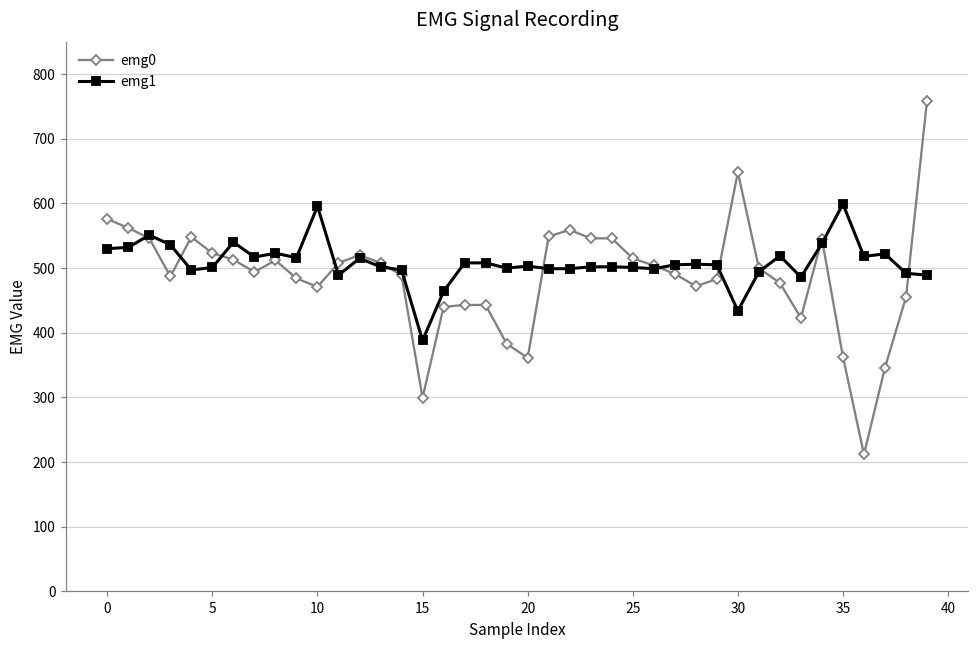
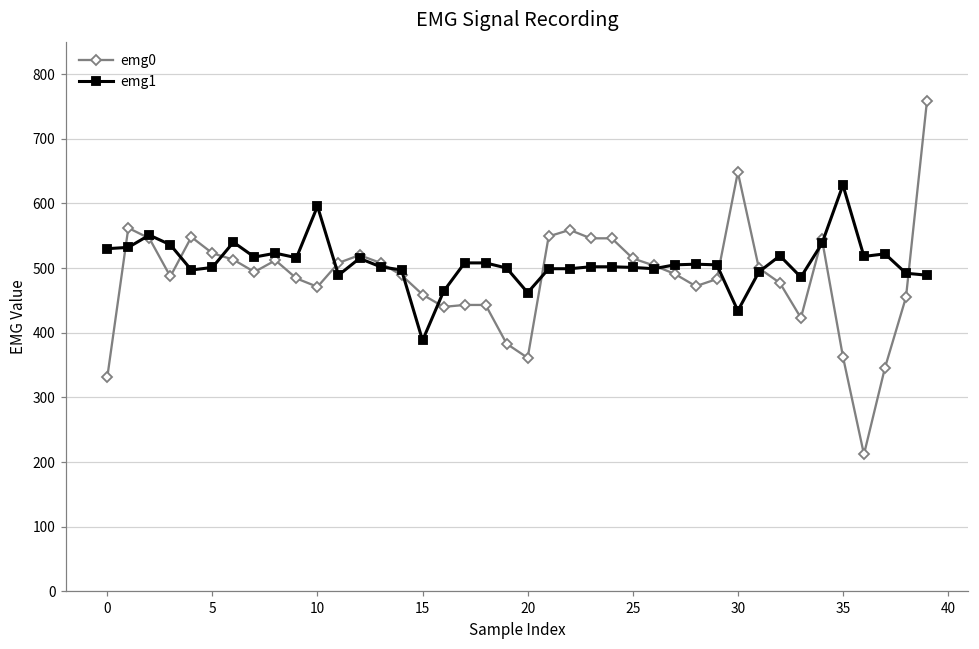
  {
    "emg0": {
-     "0": 580,
+     "0": 330,
      "5": 520,
      "10": 470,
-     "15": 300,
+     "15": 460,
      "20": 360,
      "25": 520,
      "30": 650,
      "35": 360
    },
    "emg1": {
      "0": 530,
      "5": 500,
      "10": 600,
      "15": 390,
-     "20": 500,
+     "20": 460,
      "25": 500,
      "30": 430,
-     "35": 600
+     "35": 630
    }
  }
